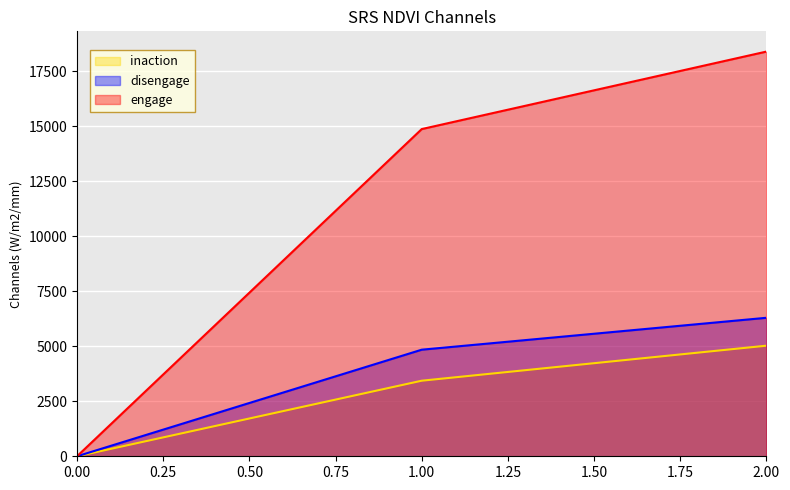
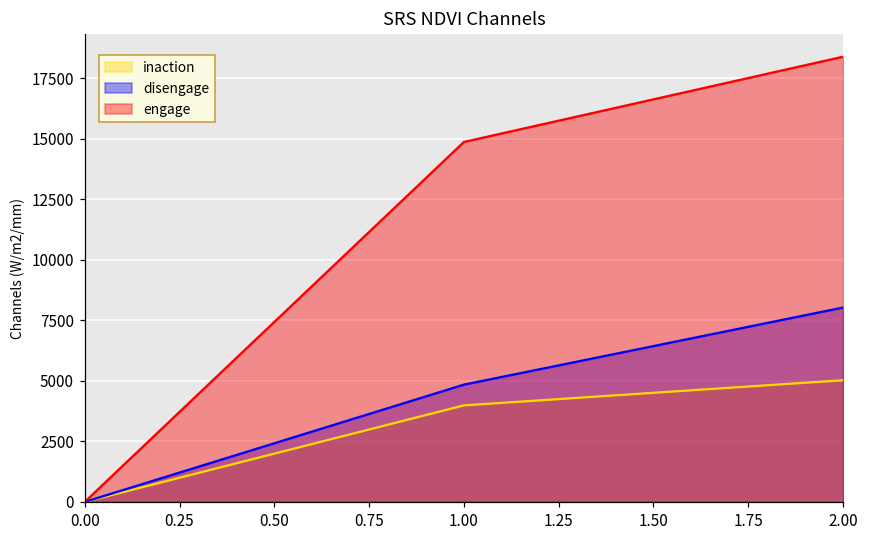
  {
    "inaction": {
-     "1.00": 3400,
+     "1.00": 4000,
      "2.00": 5000
    },
    "disengage": {
      "1.00": 4800,
-     "2.00": 6300
+     "2.00": 8000
    },
    "engage": {
      "1.00": 14900,
      "2.00": 18400
    }
  }
